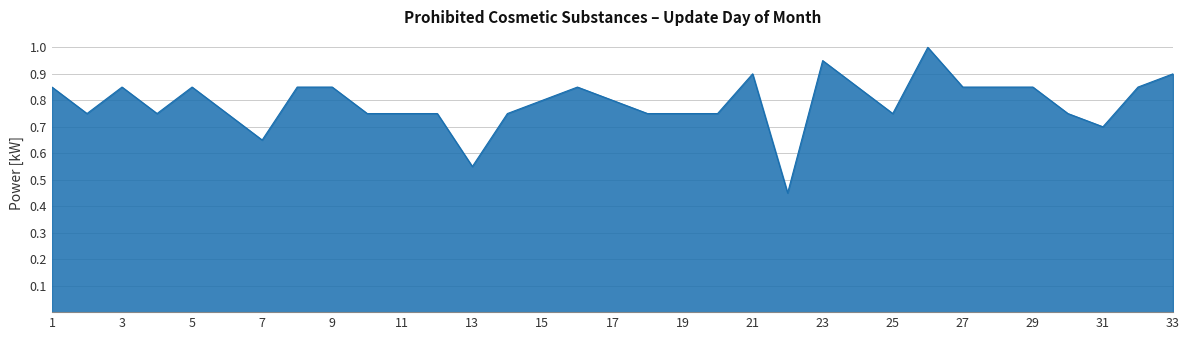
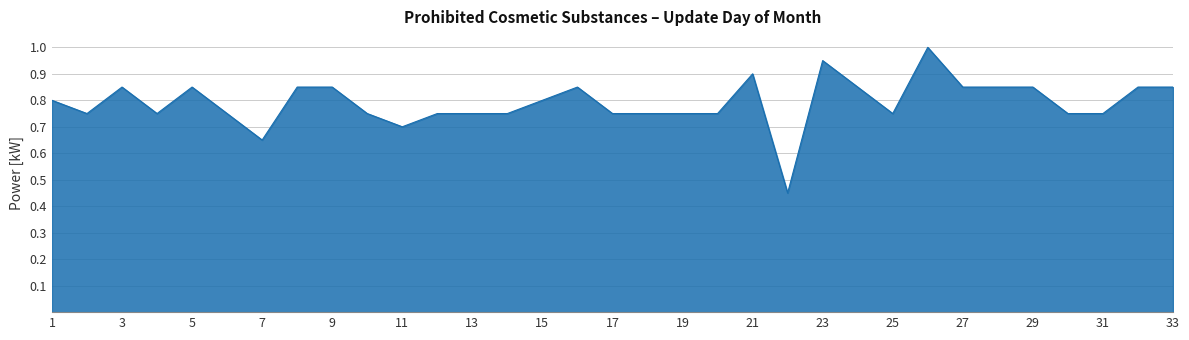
  {
-   "1": 0.85,
+   "1": 0.80,
    "3": 0.85,
    "5": 0.85,
    "7": 0.65,
    "9": 0.85,
-   "11": 0.75,
-   "13": 0.55,
+   "11": 0.70,
+   "13": 0.75,
    "15": 0.80,
-   "17": 0.80,
+   "17": 0.75,
    "19": 0.75,
    "21": 0.90,
    "23": 0.95,
    "25": 0.75,
    "27": 0.85,
    "29": 0.85,
-   "31": 0.70,
-   "33": 0.90
+   "31": 0.75,
+   "33": 0.85
  }
